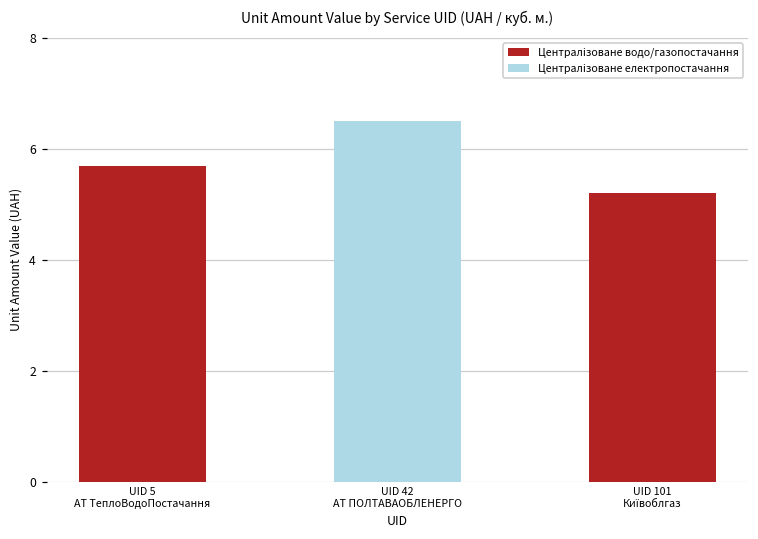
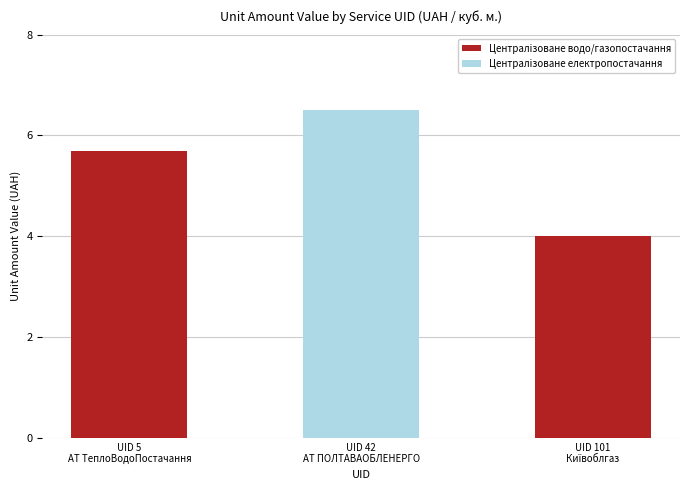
  {
    "UID 5 АТ ТеплоВодоПостачання": 5.7,
    "UID 42 АТ ПОЛТАВАОБЛЕНЕРГО": 6.5,
-   "UID 101 Київоблгаз": 5.2
+   "UID 101 Київоблгаз": 4.0
  }
